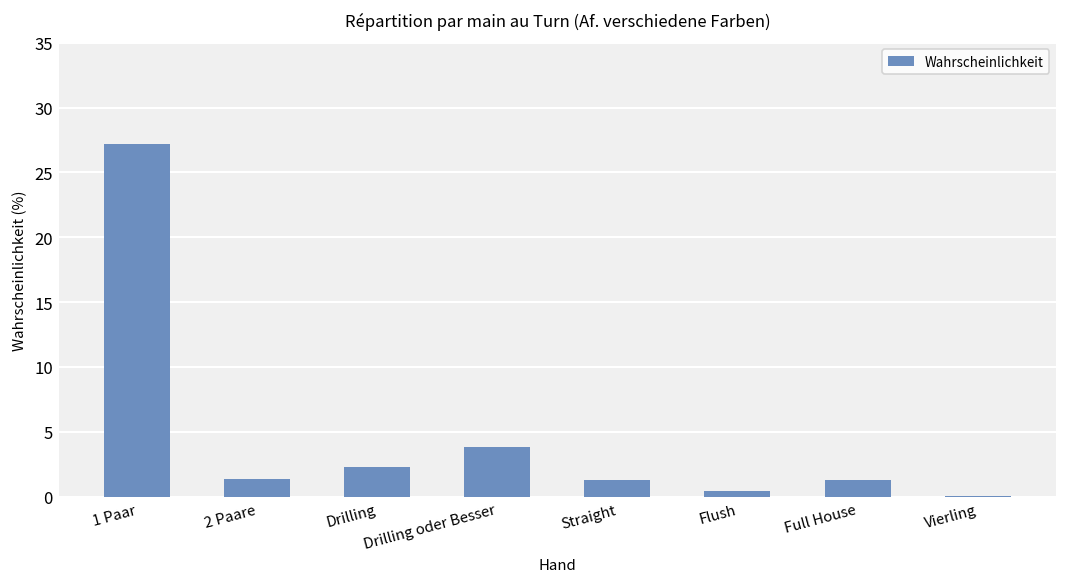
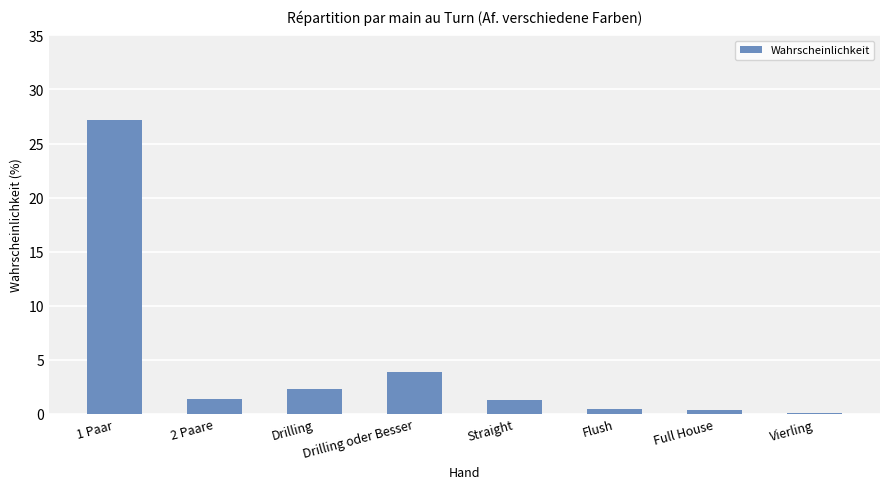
  {
    "1 Paar": 27.2,
    "2 Paare": 1.4,
    "Drilling": 2.3,
    "Drilling oder Besser": 3.9,
    "Straight": 1.3,
    "Flush": 0.4,
-   "Full House": 1.3
+   "Full House": 0.4
  }
